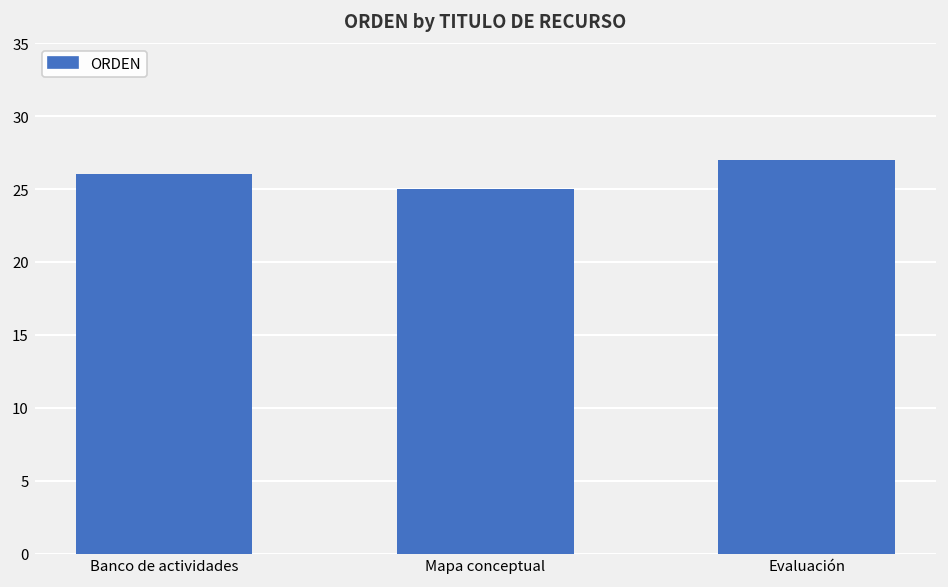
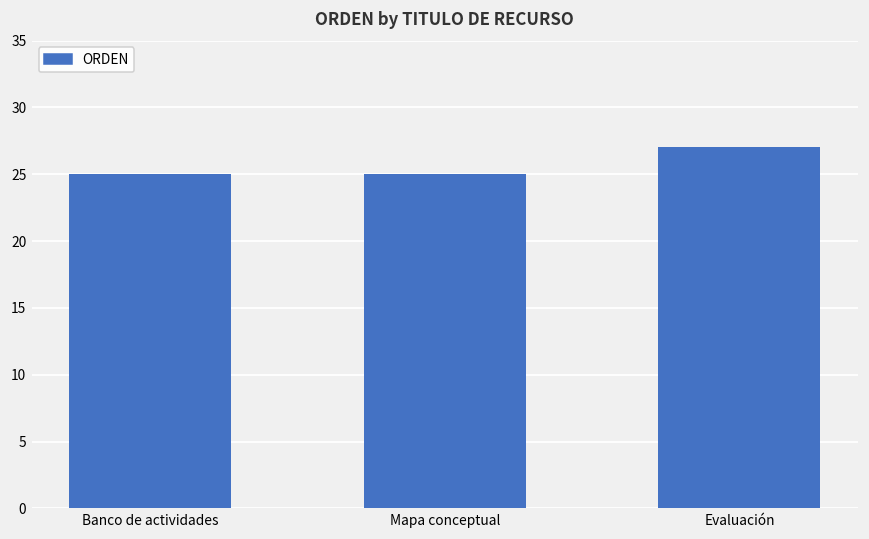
  {
-   "Banco de actividades": 26,
+   "Banco de actividades": 25,
    "Mapa conceptual": 25,
    "Evaluación": 27
  }
